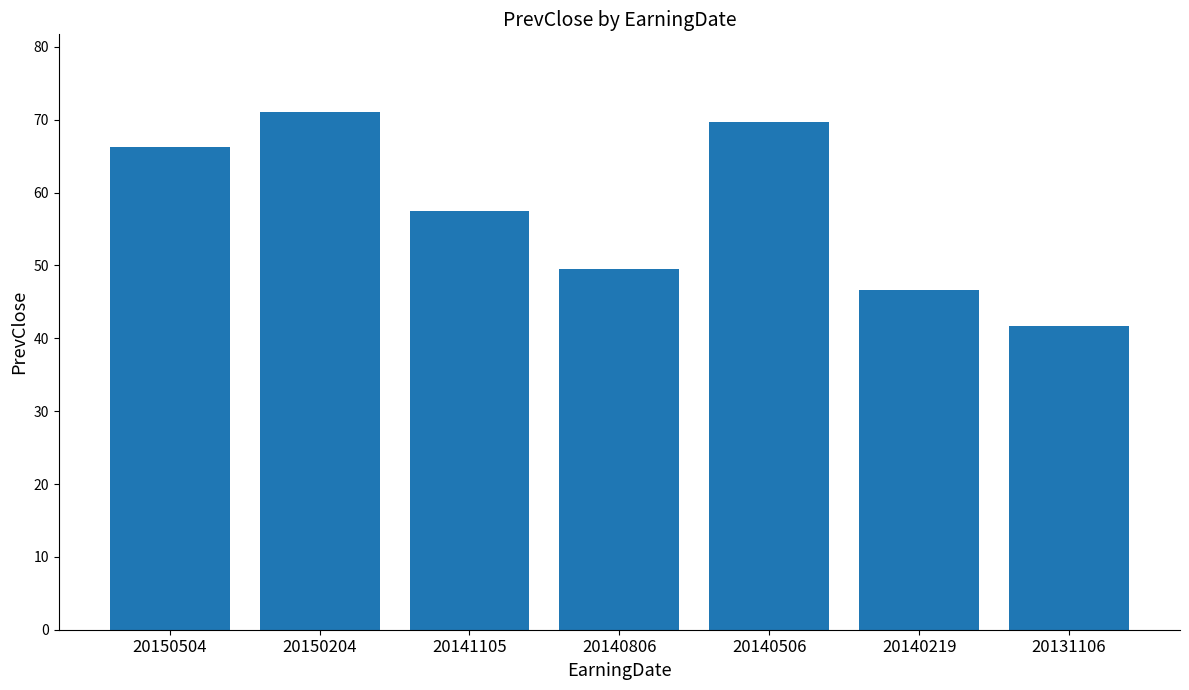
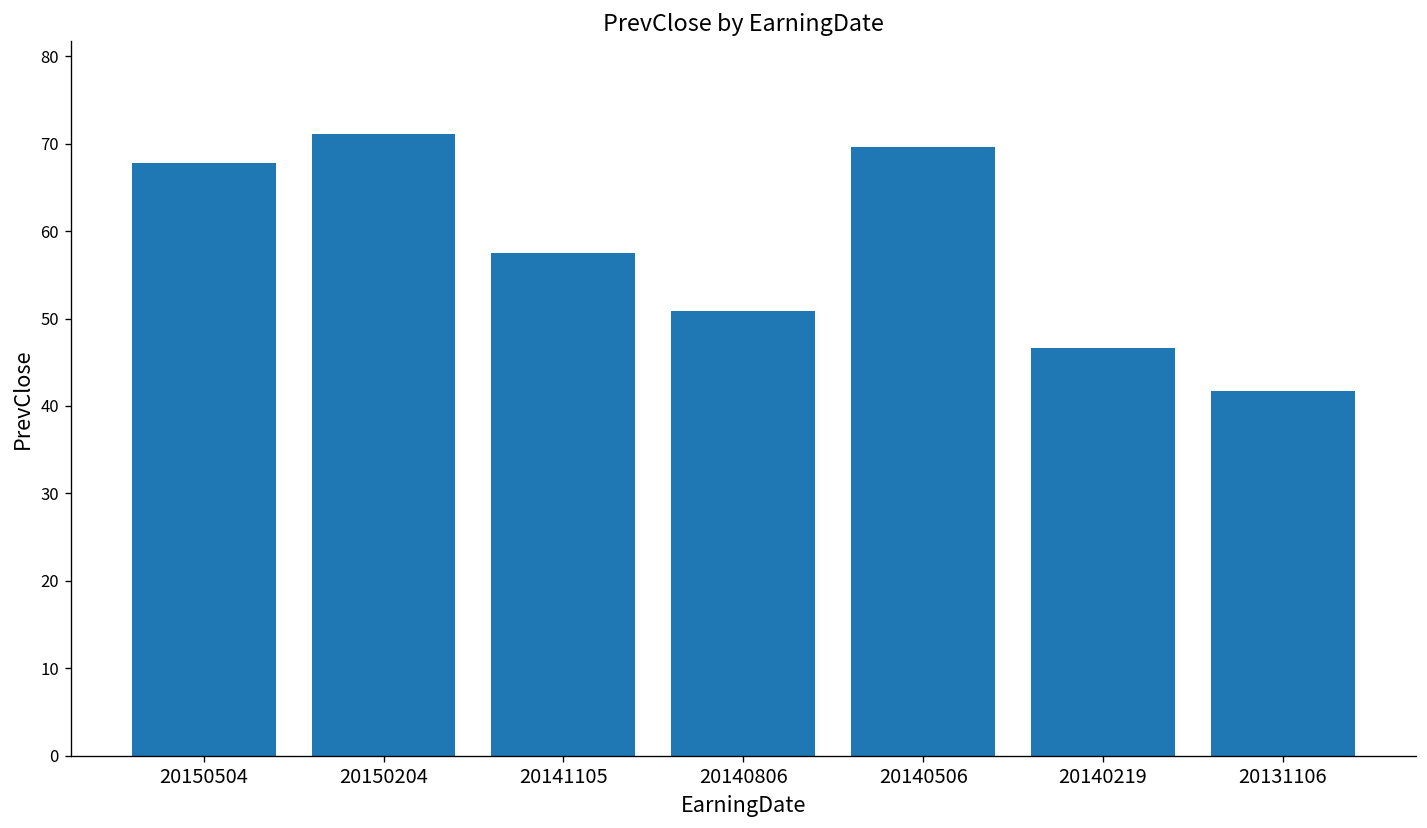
  {
-   "20150504": 66,
+   "20150504": 68,
    "20150204": 71,
    "20141105": 57,
-   "20140806": 50,
+   "20140806": 51,
    "20140506": 70,
    "20140219": 47,
    "20131106": 42
  }
